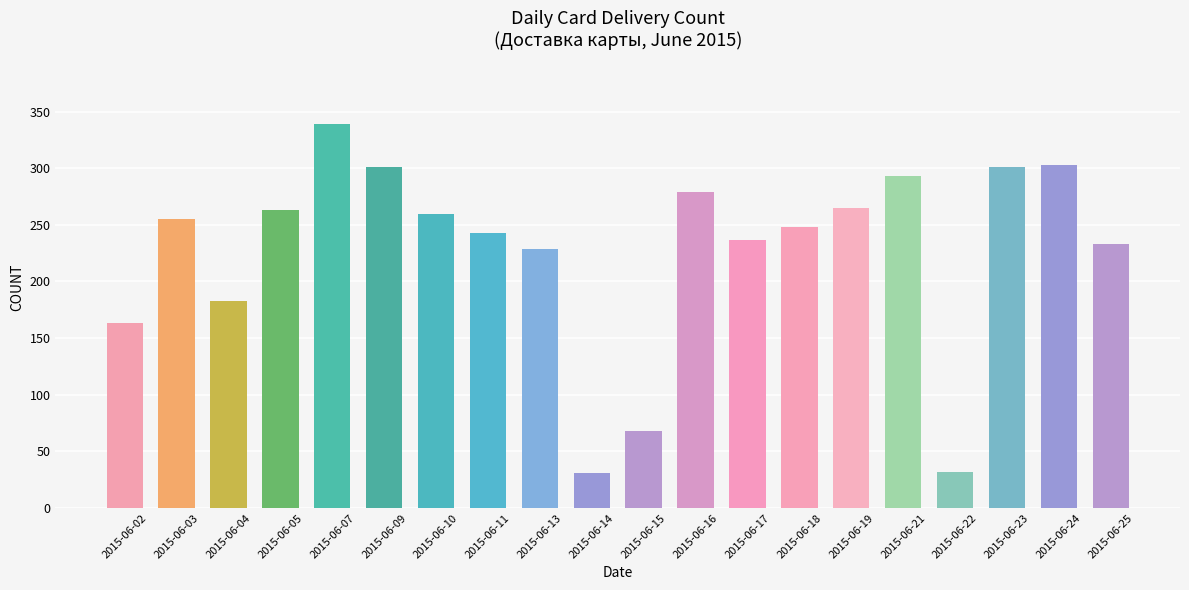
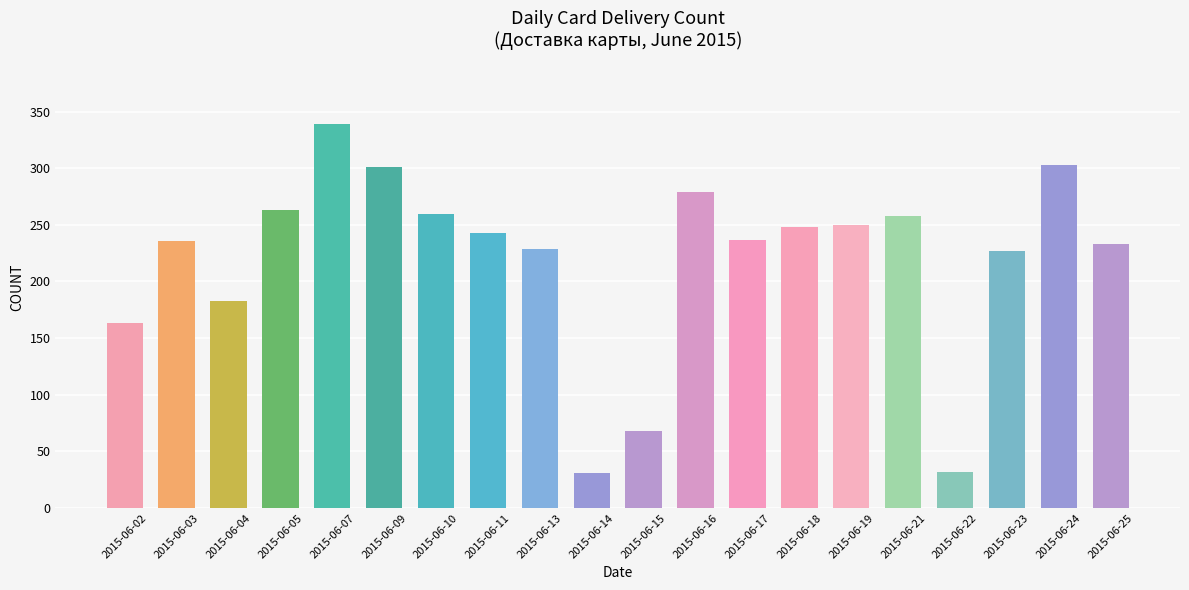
  {
    "2015-06-02": 163,
-   "2015-06-03": 255,
+   "2015-06-03": 236,
    "2015-06-04": 183,
    "2015-06-05": 263,
    "2015-06-07": 339,
    "2015-06-09": 301,
    "2015-06-10": 260,
    "2015-06-11": 243,
    "2015-06-13": 229,
    "2015-06-14": 31,
    "2015-06-15": 68,
    "2015-06-16": 279,
    "2015-06-17": 237,
    "2015-06-18": 248,
-   "2015-06-19": 265,
-   "2015-06-21": 293,
+   "2015-06-19": 250,
+   "2015-06-21": 258,
    "2015-06-22": 32,
-   "2015-06-23": 301,
+   "2015-06-23": 227,
    "2015-06-24": 303,
    "2015-06-25": 233
  }
